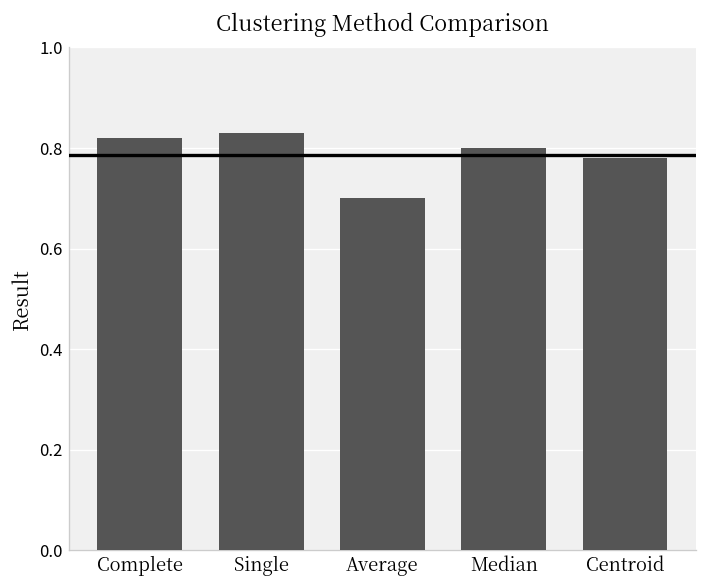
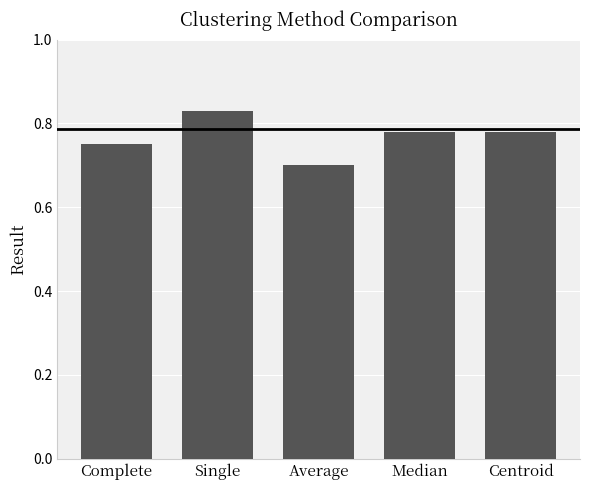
  {
-   "Complete": 0.82,
+   "Complete": 0.75,
    "Single": 0.83,
    "Average": 0.70,
-   "Median": 0.80,
+   "Median": 0.78,
    "Centroid": 0.78
  }
